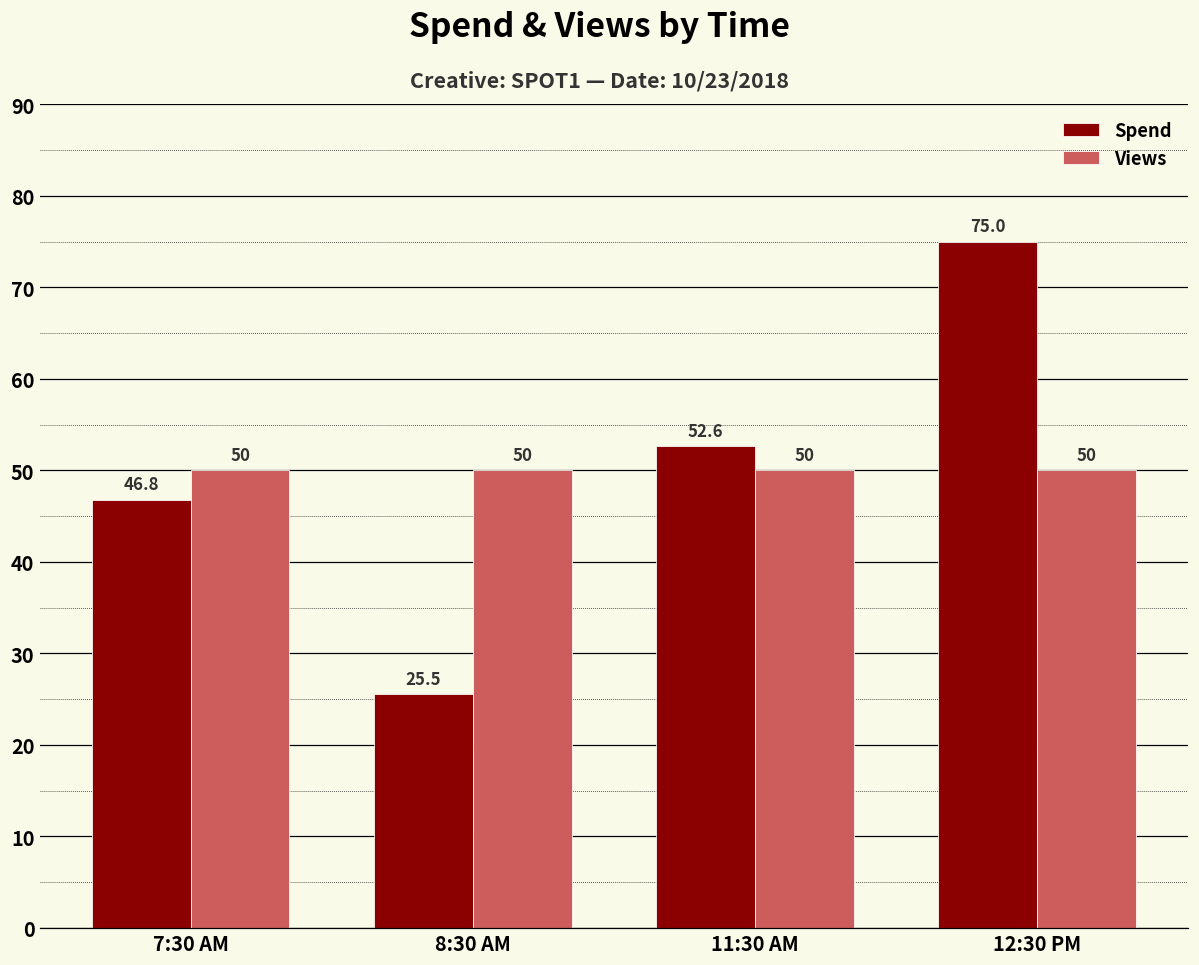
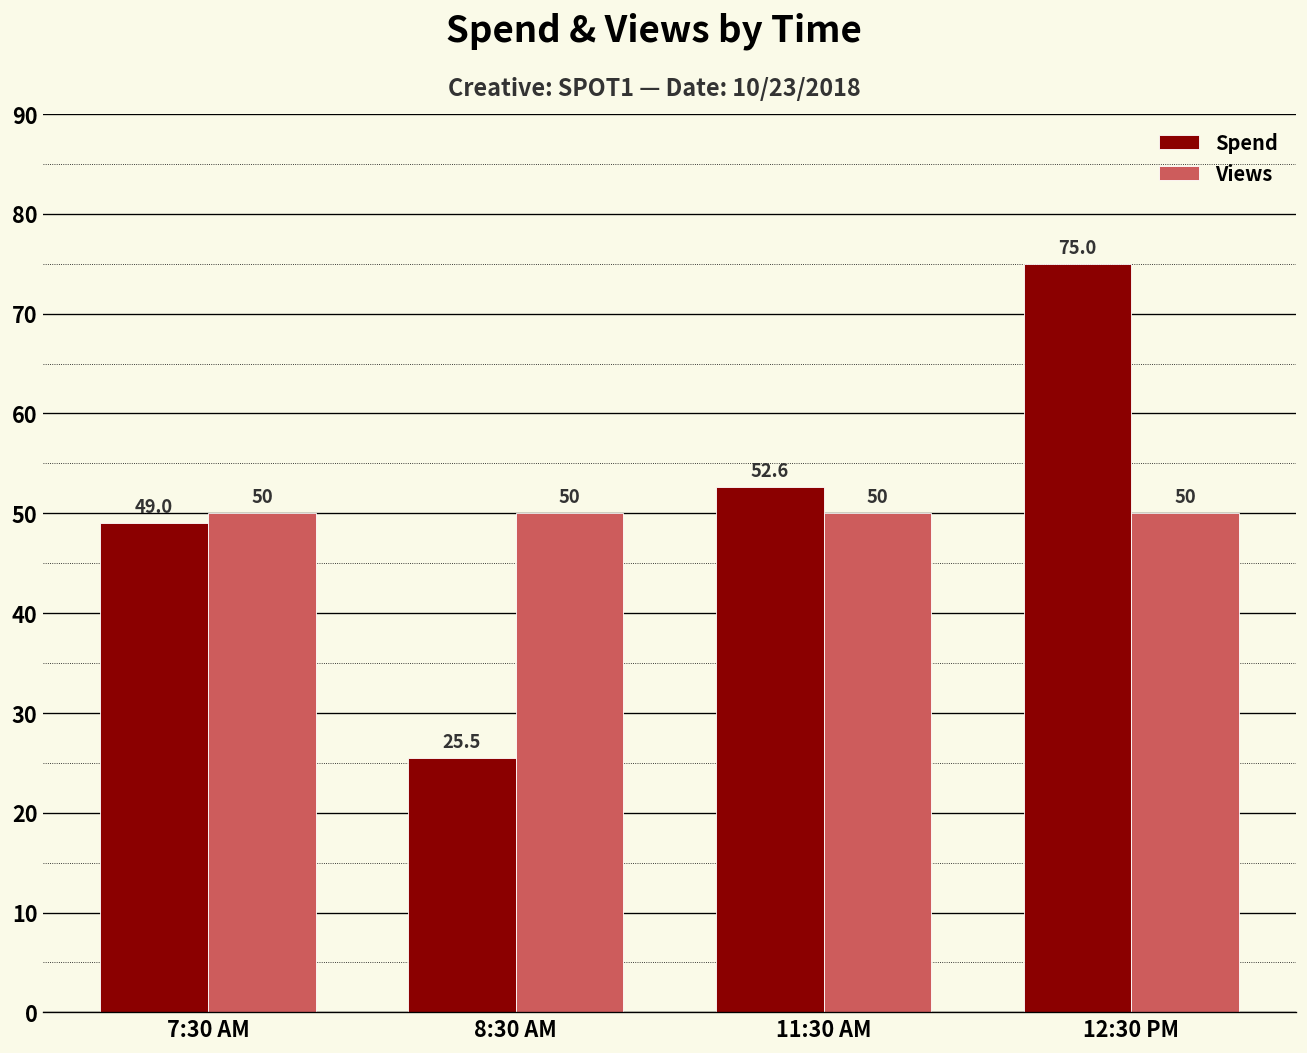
  {
    "Spend": {
-     "7:30 AM": 46.8,
+     "7:30 AM": 49.0,
      "8:30 AM": 25.5,
      "11:30 AM": 52.6,
      "12:30 PM": 75.0
    },
    "Views": {
      "7:30 AM": 50,
      "8:30 AM": 50,
      "11:30 AM": 50,
      "12:30 PM": 50
    }
  }
